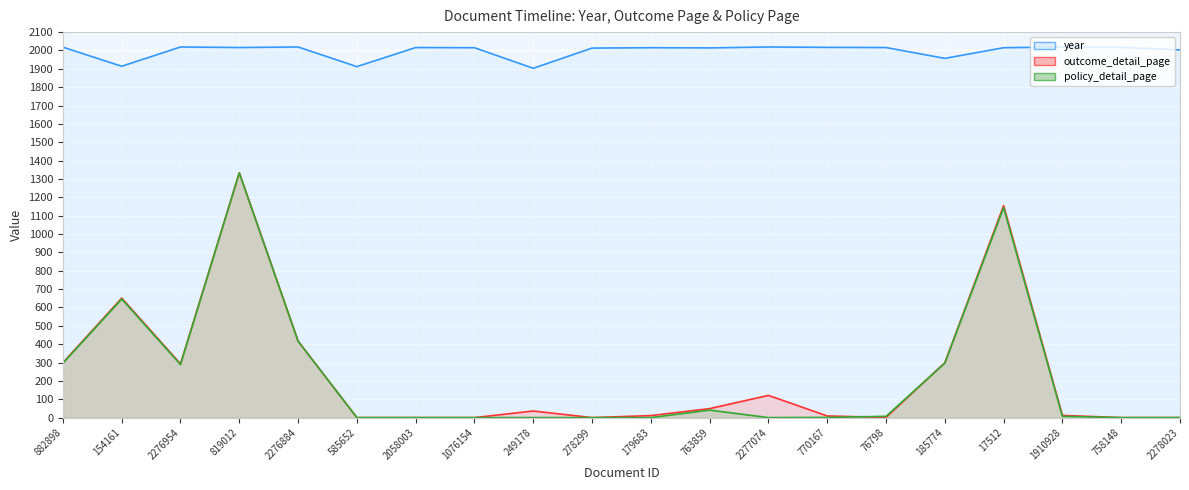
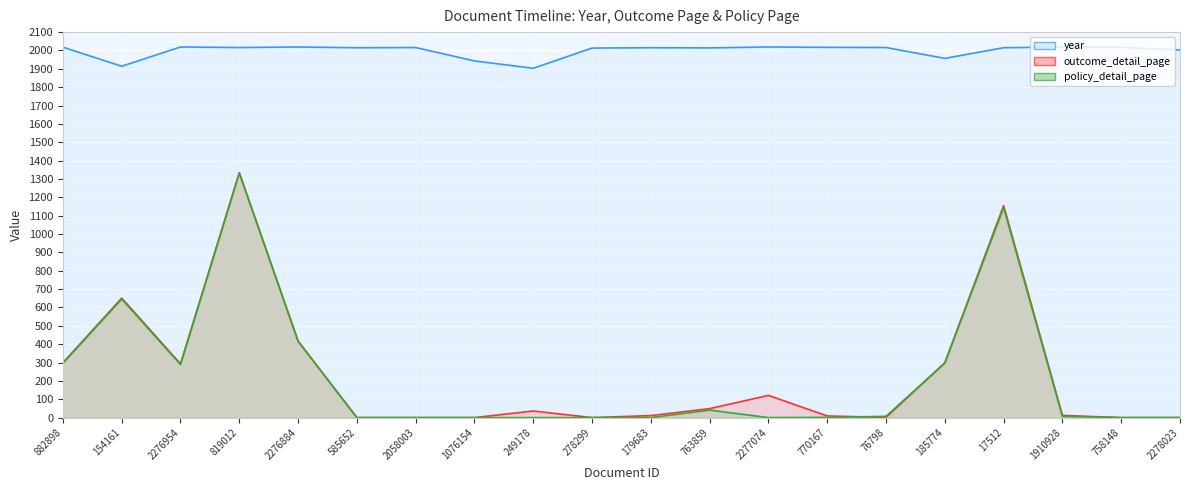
  {
    "year": {
      "882898": 2020,
      "154161": 1910,
      "2276954": 2020,
      "819012": 2020,
      "2276884": 2020,
-     "585652": 1910,
+     "585652": 2020,
      "2058003": 2020,
-     "1076154": 2020,
+     "1076154": 1940,
      "249178": 1900,
      "278299": 2010,
      "179683": 2020,
      "763859": 2010,
      "2277074": 2020,
      "770167": 2020,
      "76798": 2020,
      "185774": 1960,
      "17512": 2020,
      "2278023": 2000
    }
  }
